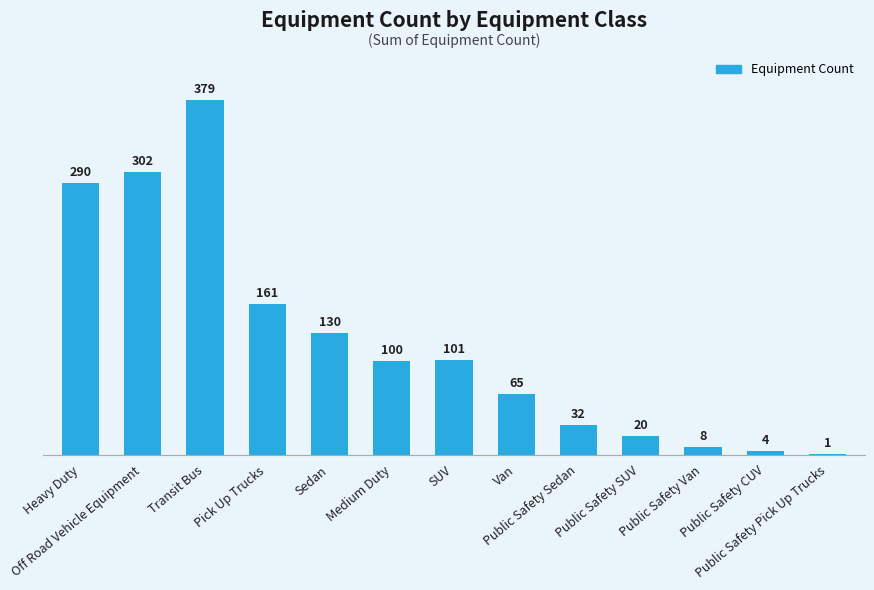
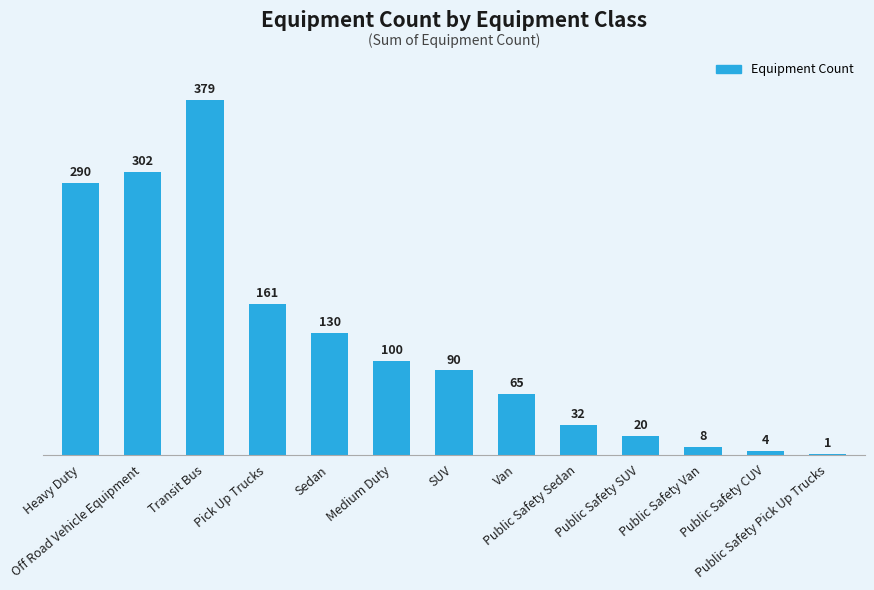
  {
    "Heavy Duty": 290,
    "Off Road Vehicle Equipment": 302,
    "Transit Bus": 379,
    "Pick Up Trucks": 161,
    "Sedan": 130,
    "Medium Duty": 100,
-   "SUV": 101,
+   "SUV": 90,
    "Van": 65,
    "Public Safety Sedan": 32,
    "Public Safety SUV": 20,
    "Public Safety Van": 8,
    "Public Safety CUV": 4,
    "Public Safety Pick Up Trucks": 1
  }
